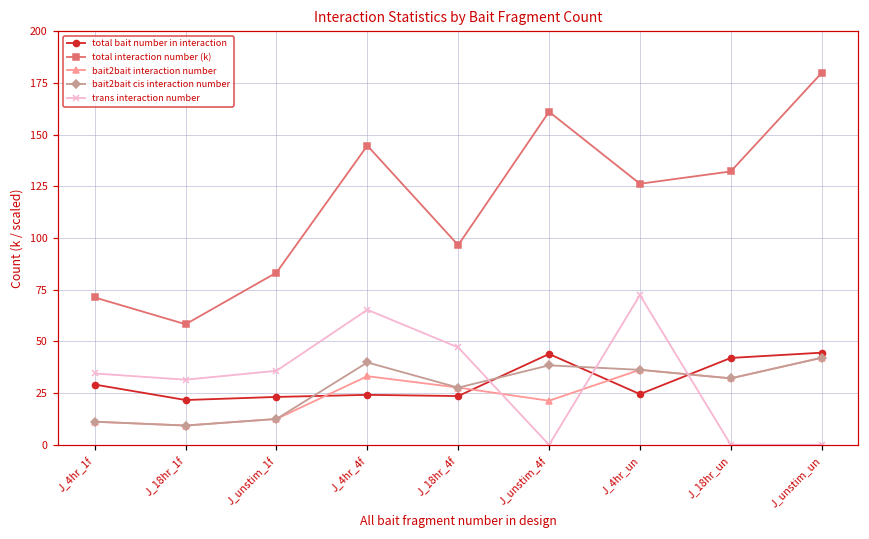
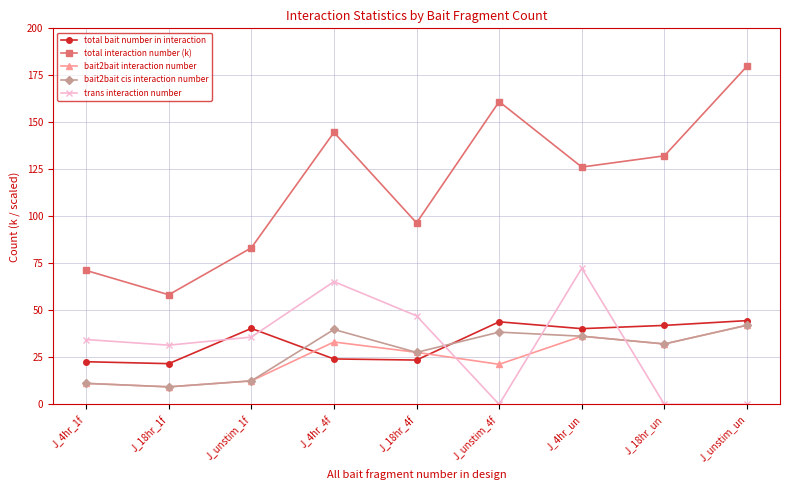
  {
    "total bait number in interaction": {
-     "J_4hr_1f": 29,
+     "J_4hr_1f": 23,
      "J_18hr_1f": 22,
-     "J_unstim_1f": 23,
+     "J_unstim_1f": 40,
      "J_4hr_4f": 24,
      "J_18hr_4f": 24,
      "J_unstim_4f": 44,
-     "J_4hr_un": 25,
+     "J_4hr_un": 40,
      "J_18hr_un": 42,
      "J_unstim_un": 45
    },
    "total interaction number (k)": {
      "J_4hr_1f": 71,
      "J_18hr_1f": 58,
      "J_unstim_1f": 83,
      "J_4hr_4f": 145,
      "J_18hr_4f": 97,
      "J_unstim_4f": 161,
      "J_4hr_un": 126,
      "J_18hr_un": 132,
      "J_unstim_un": 180
    },
    "trans interaction number": {
      "J_4hr_1f": 35,
      "J_18hr_1f": 32,
      "J_unstim_1f": 36,
      "J_4hr_4f": 65,
      "J_18hr_4f": 47,
      "J_unstim_4f": 0,
      "J_4hr_un": 72,
      "J_18hr_un": 0,
      "J_unstim_un": 0
    }
  }
